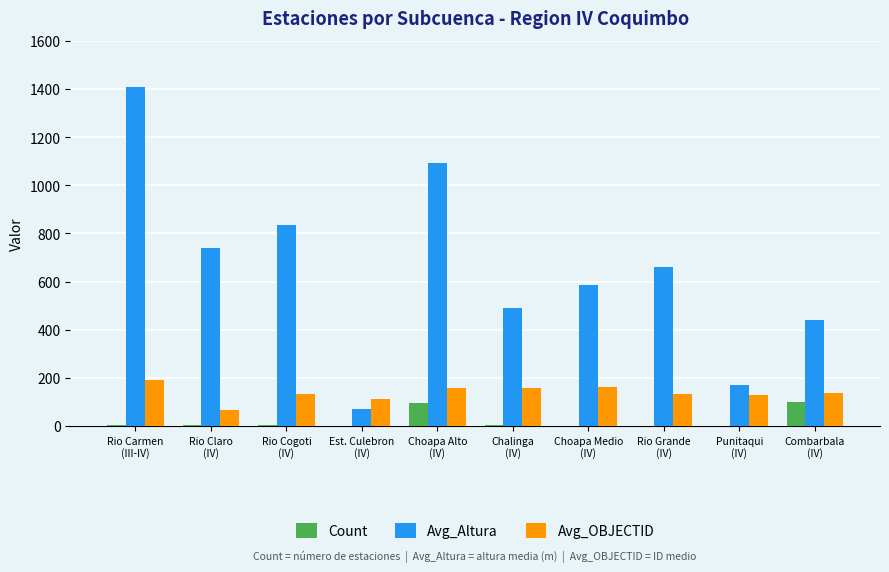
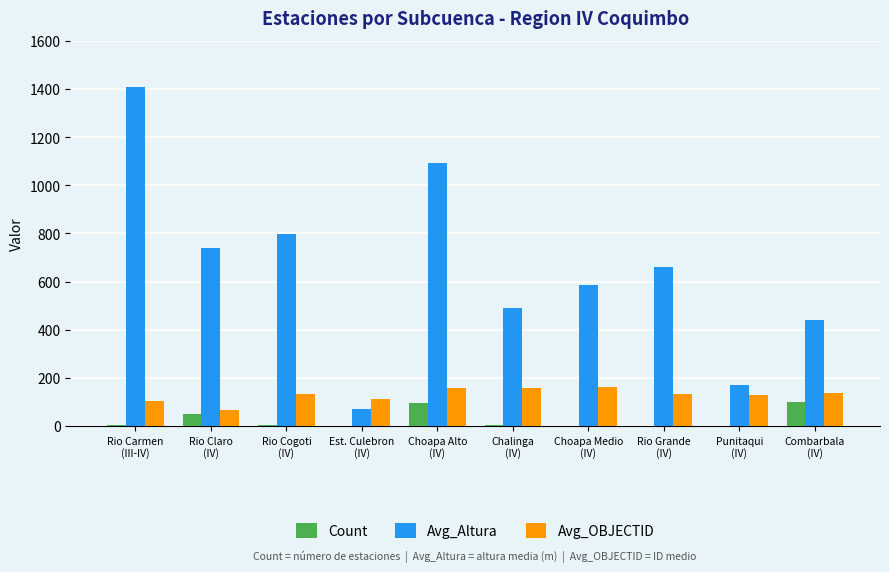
  {
    "Count": {
-     "Rio Claro (IV)": 0,
+     "Rio Claro (IV)": 50,
      "Choapa Alto (IV)": 100,
      "Combarbala (IV)": 100
    },
    "Avg_Altura": {
      "Rio Carmen (III-IV)": 1410,
      "Rio Claro (IV)": 740,
-     "Rio Cogoti (IV)": 840,
+     "Rio Cogoti (IV)": 800,
      "Est. Culebron (IV)": 70,
      "Choapa Alto (IV)": 1090,
      "Chalinga (IV)": 490,
      "Choapa Medio (IV)": 590,
      "Rio Grande (IV)": 660,
      "Punitaqui (IV)": 170,
      "Combarbala (IV)": 440
    },
    "Avg_OBJECTID": {
-     "Rio Carmen (III-IV)": 190,
+     "Rio Carmen (III-IV)": 110,
      "Rio Claro (IV)": 70,
      "Rio Cogoti (IV)": 130,
      "Est. Culebron (IV)": 110,
      "Choapa Alto (IV)": 160,
      "Chalinga (IV)": 160,
      "Choapa Medio (IV)": 160,
      "Rio Grande (IV)": 140,
      "Punitaqui (IV)": 130,
      "Combarbala (IV)": 140
    }
  }
